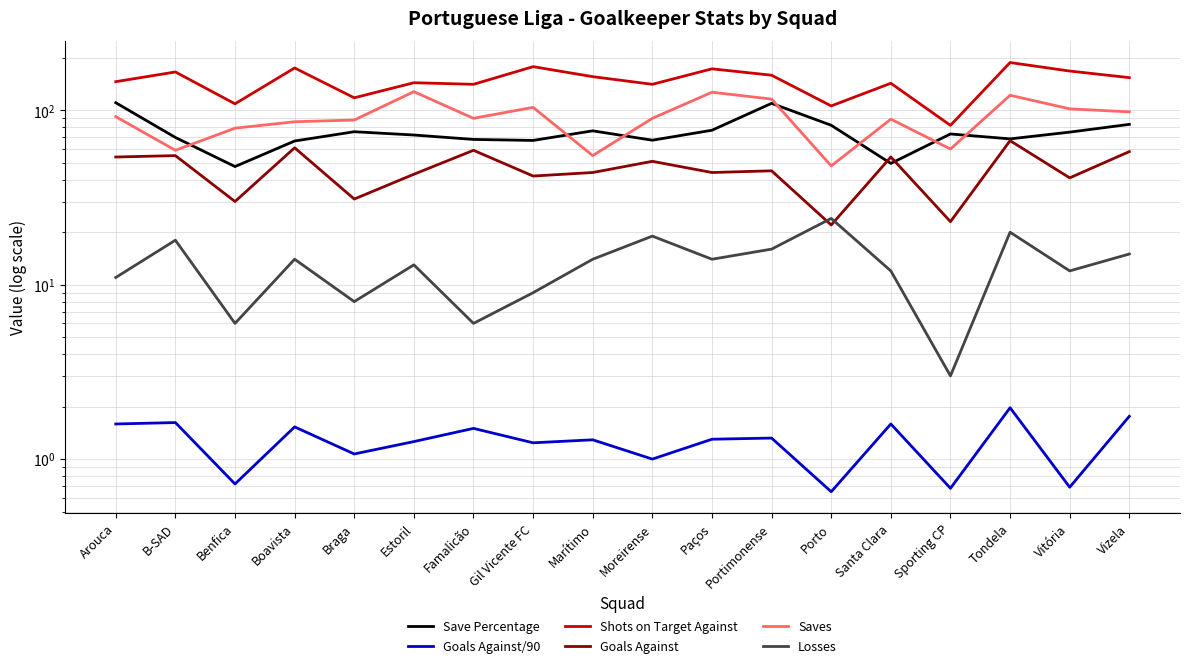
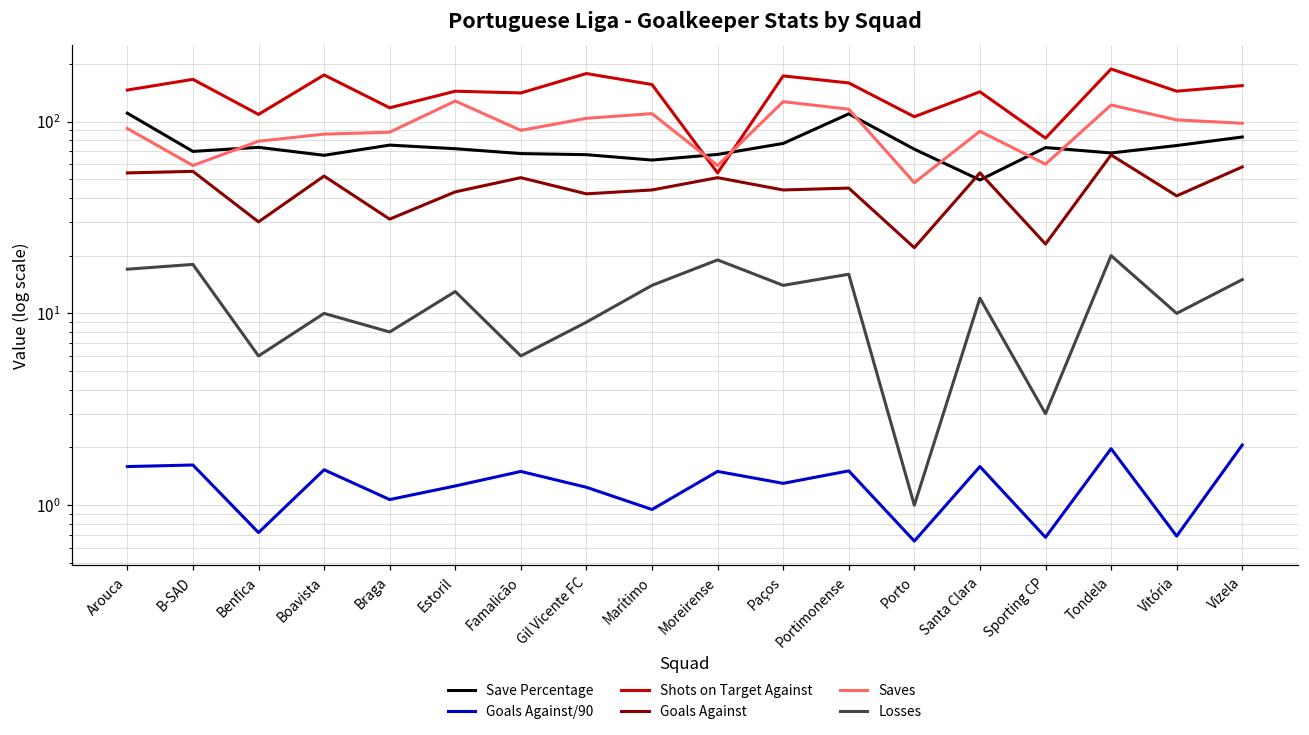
  {
    "Save Percentage": {
      "Arouca": 110,
      "B-SAD": 70,
-     "Benfica": 48,
+     "Benfica": 73,
      "Boavista": 67,
      "Braga": 75,
      "Estoril": 72,
      "Famalicão": 68,
      "Gil Vicente FC": 67,
-     "Marítimo": 80,
+     "Marítimo": 63,
      "Moreirense": 67,
      "Paços": 80,
      "Portimonense": 110,
-     "Porto": 80,
+     "Porto": 72,
      "Santa Clara": 50,
      "Sporting CP": 73,
      "Vitória": 75,
      "Vizela": 80
    },
    "Goals Against/90": {
      "Arouca": 1.6,
      "B-SAD": 1.6,
      "Benfica": 0.7,
      "Boavista": 1.5,
      "Braga": 1.1,
      "Estoril": 1.3,
      "Famalicão": 1.5,
      "Gil Vicente FC": 1.2,
-     "Marítimo": 1.3,
-     "Moreirense": 1.0,
+     "Marítimo": 1.0,
+     "Moreirense": 1.5,
      "Paços": 1.3,
-     "Portimonense": 1.3,
+     "Portimonense": 1.5,
      "Porto": 0.65,
      "Santa Clara": 1.6,
      "Sporting CP": 0.7,
      "Tondela": 2.0,
      "Vitória": 0.7,
-     "Vizela": 1.8
+     "Vizela": 2.1
    },
    "Shots on Target Against": {
      "Arouca": 150,
      "B-SAD": 170,
      "Benfica": 110,
      "Boavista": 180,
      "Braga": 120,
      "Estoril": 140,
      "Famalicão": 140,
      "Gil Vicente FC": 180,
      "Marítimo": 160,
-     "Moreirense": 140,
+     "Moreirense": 54,
      "Paços": 170,
      "Portimonense": 160,
      "Porto": 110,
      "Santa Clara": 140,
      "Sporting CP": 80,
      "Tondela": 190,
-     "Vitória": 170,
+     "Vitória": 140,
      "Vizela": 150
    },
    "Goals Against": {
      "Arouca": 54,
      "B-SAD": 55,
      "Benfica": 30,
-     "Boavista": 61,
+     "Boavista": 52,
      "Braga": 31,
      "Estoril": 43,
-     "Famalicão": 59,
+     "Famalicão": 51,
      "Gil Vicente FC": 42,
      "Marítimo": 44,
      "Moreirense": 51,
      "Paços": 44,
      "Portimonense": 45,
      "Porto": 22,
      "Santa Clara": 54,
      "Sporting CP": 23,
      "Vitória": 41,
      "Vizela": 58
    },
    "Saves": {
      "Arouca": 90,
      "B-SAD": 59,
      "Benfica": 80,
      "Boavista": 90,
      "Braga": 90,
      "Estoril": 130,
      "Famalicão": 90,
      "Gil Vicente FC": 100,
-     "Marítimo": 55,
-     "Moreirense": 90,
+     "Marítimo": 110,
+     "Moreirense": 59,
      "Paços": 130,
      "Portimonense": 120,
      "Porto": 48,
      "Santa Clara": 90,
      "Sporting CP": 60,
      "Tondela": 120,
      "Vitória": 100,
      "Vizela": 100
    },
    "Losses": {
-     "Arouca": 11,
+     "Arouca": 17,
      "B-SAD": 18,
      "Benfica": 6,
-     "Boavista": 14,
+     "Boavista": 10,
      "Braga": 8,
      "Estoril": 13,
      "Famalicão": 6,
      "Gil Vicente FC": 9,
      "Marítimo": 14,
      "Moreirense": 19,
      "Paços": 14,
      "Portimonense": 16,
-     "Porto": 24,
+     "Porto": 1,
      "Santa Clara": 12,
      "Sporting CP": 3,
      "Tondela": 20,
-     "Vitória": 12,
+     "Vitória": 10,
      "Vizela": 15
    }
  }
